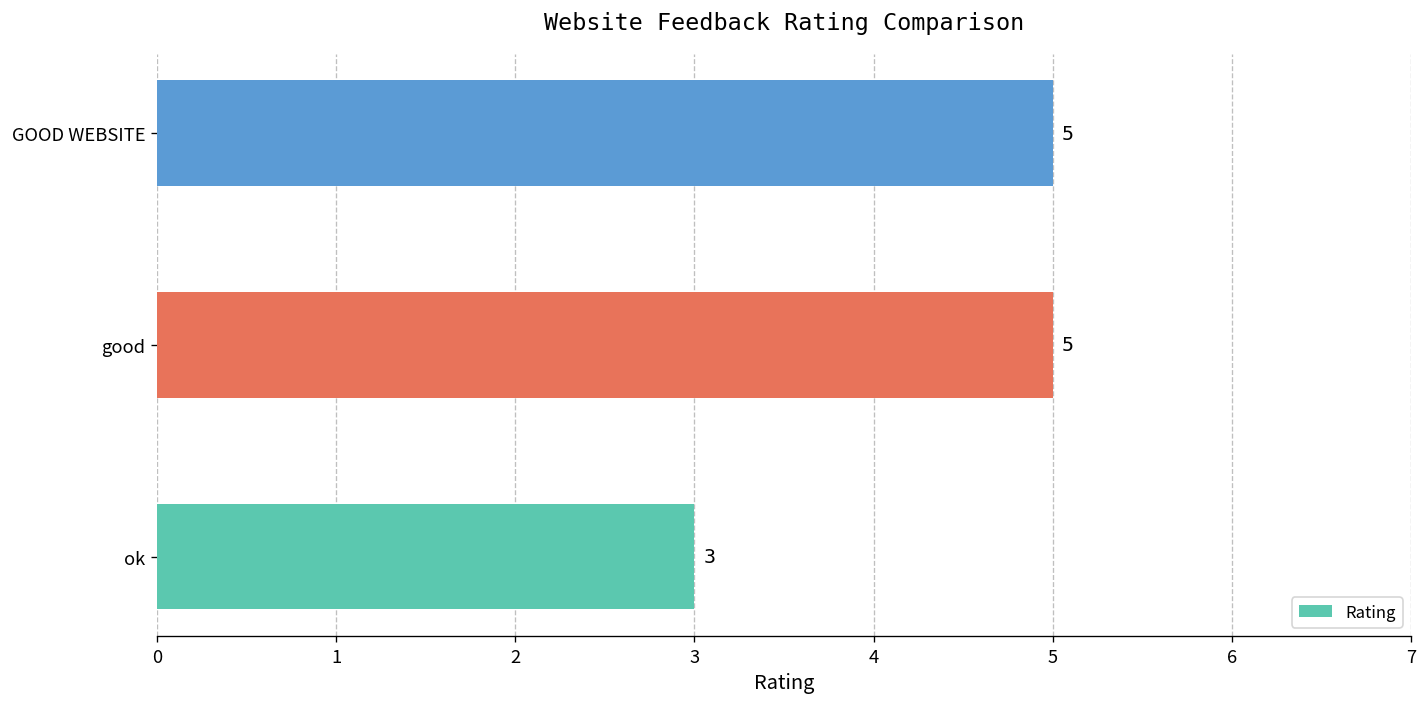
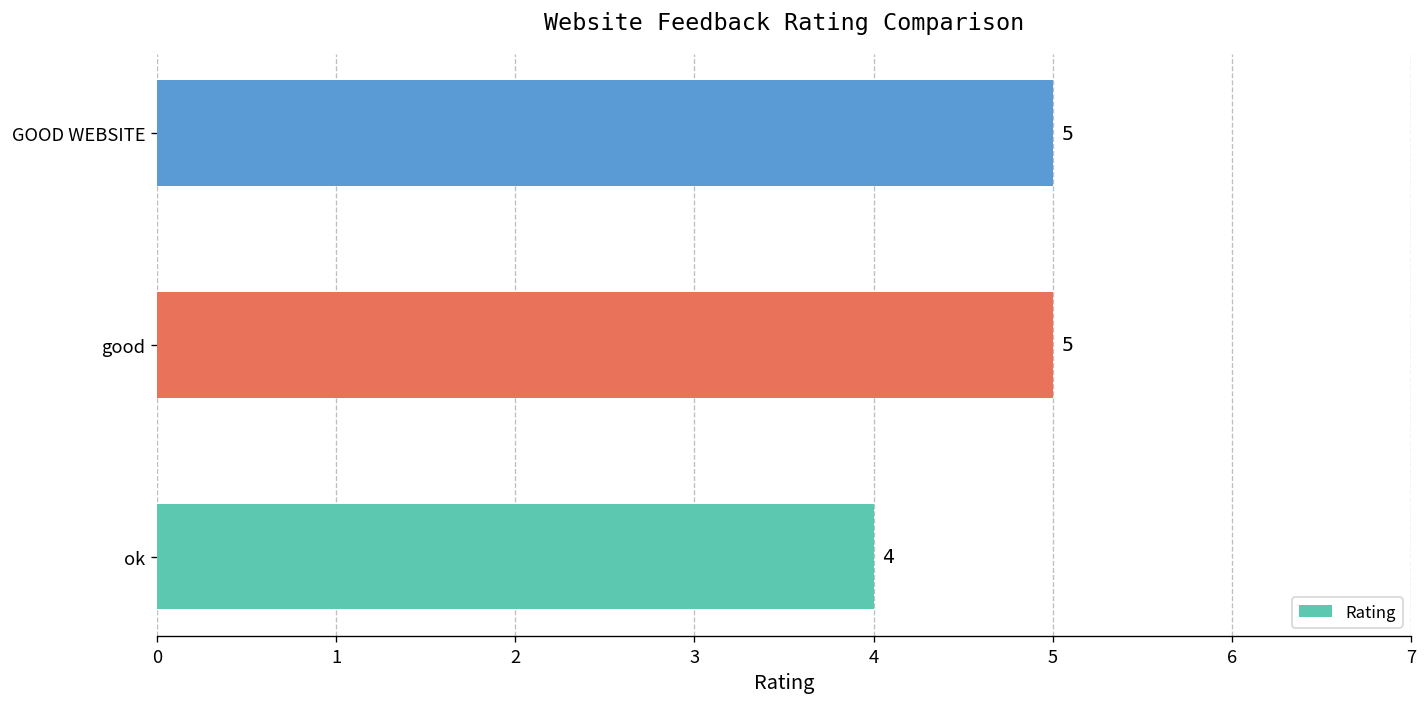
  {
    "GOOD WEBSITE": 5,
    "good": 5,
-   "ok": 3
+   "ok": 4
  }
